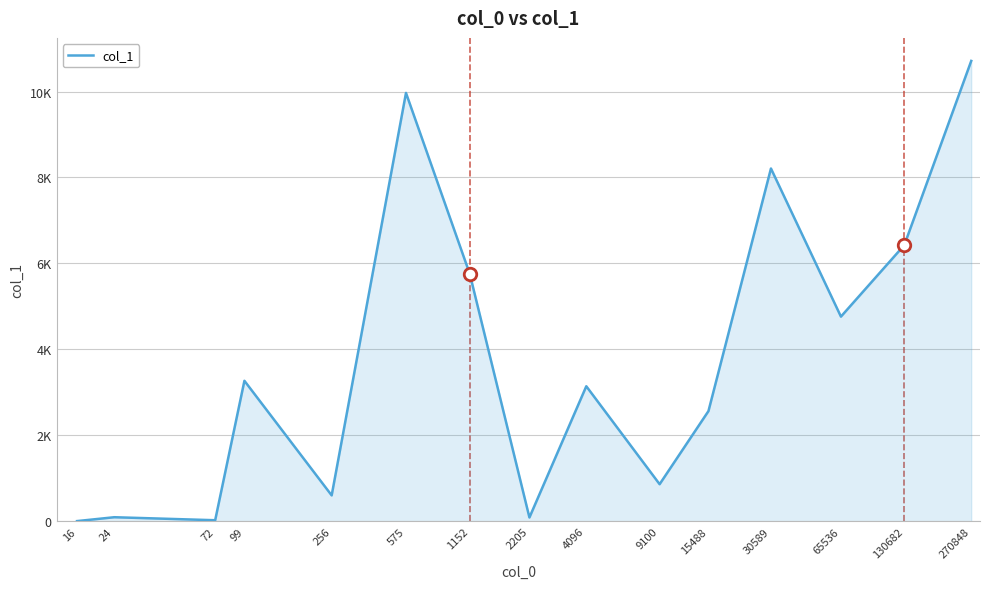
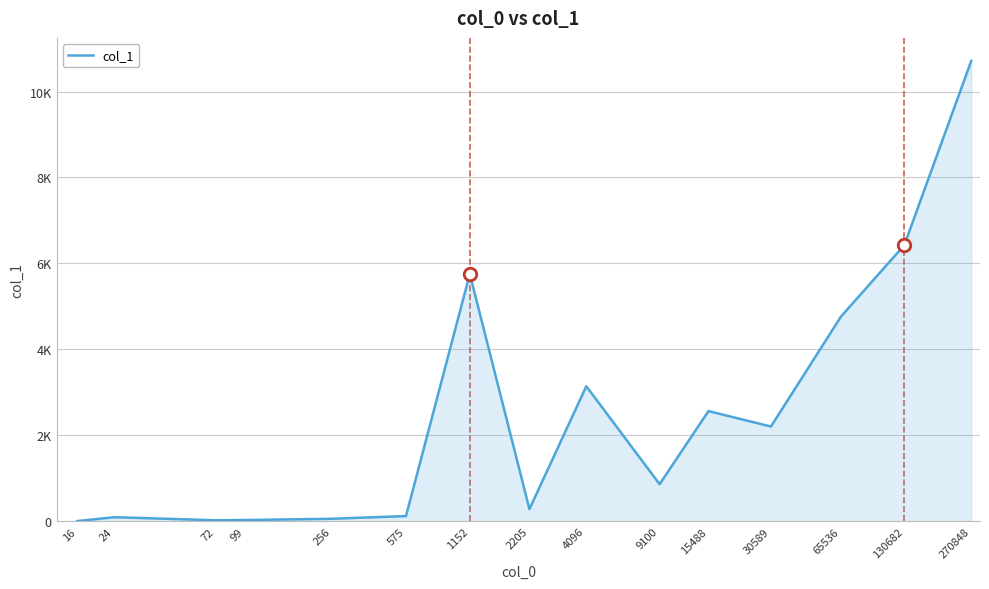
  {
    "col_1": {
      "16": 0,
      "24": 100,
      "72": 0,
-     "99": 3300,
-     "256": 600,
-     "575": 10000,
-     "2205": 100,
+     "99": 0,
+     "256": 100,
+     "575": 100,
+     "2205": 300,
      "4096": 3100,
      "9100": 900,
      "15488": 2600,
-     "30589": 8200,
+     "30589": 2200,
      "65536": 4800,
      "270848": 10700
    }
  }
